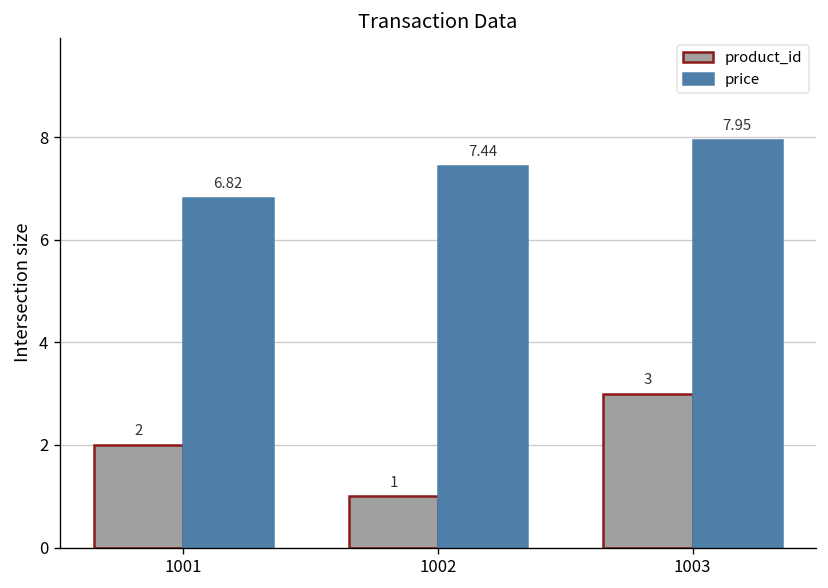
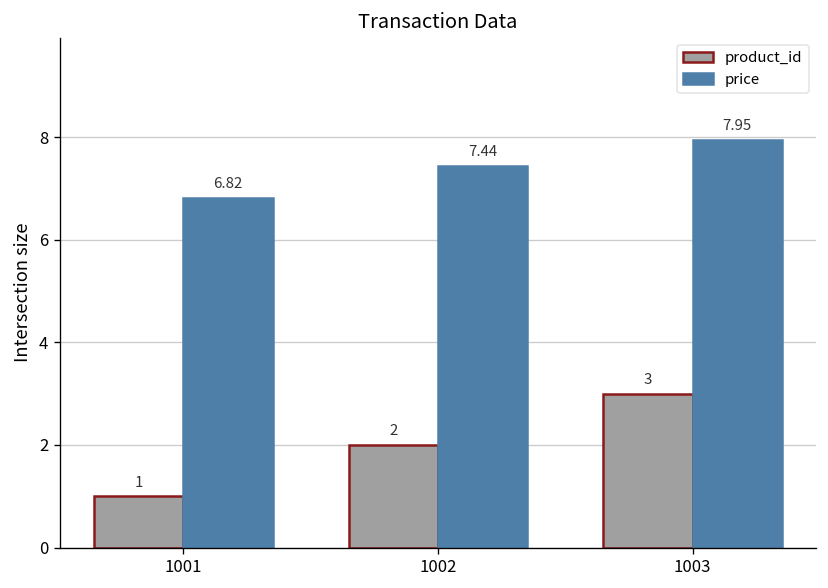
  {
    "product_id": {
-     "1001": 2,
-     "1002": 1,
+     "1001": 1,
+     "1002": 2,
      "1003": 3
    },
    "price": {
      "1001": 6.82,
      "1002": 7.44,
      "1003": 7.95
    }
  }
